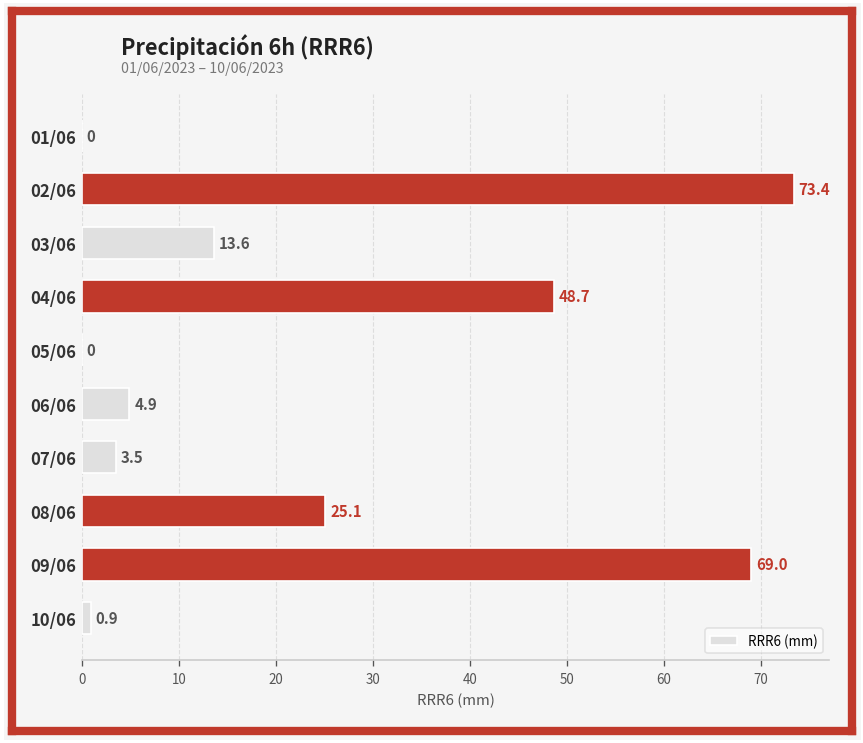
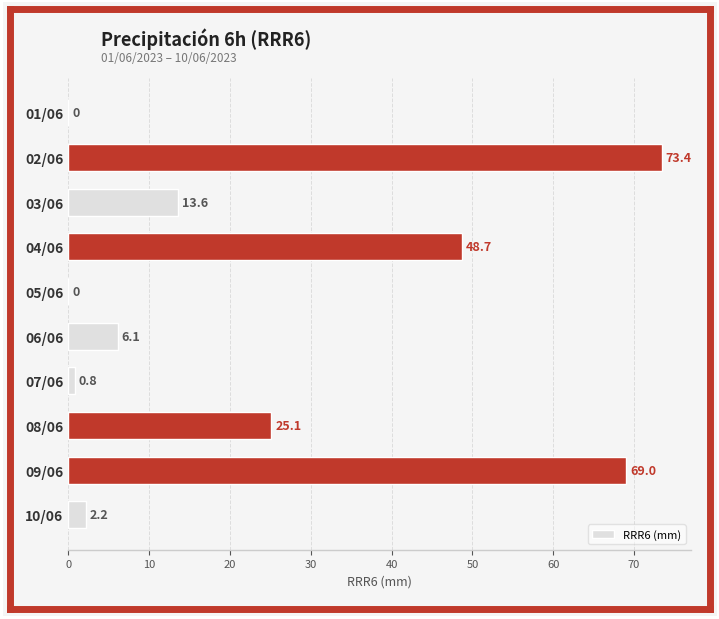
  {
    "01/06": 0,
    "02/06": 73.4,
    "03/06": 13.6,
    "04/06": 48.7,
    "05/06": 0,
-   "06/06": 4.9,
-   "07/06": 3.5,
+   "06/06": 6.1,
+   "07/06": 0.8,
    "08/06": 25.1,
    "09/06": 69.0,
-   "10/06": 0.9
+   "10/06": 2.2
  }
